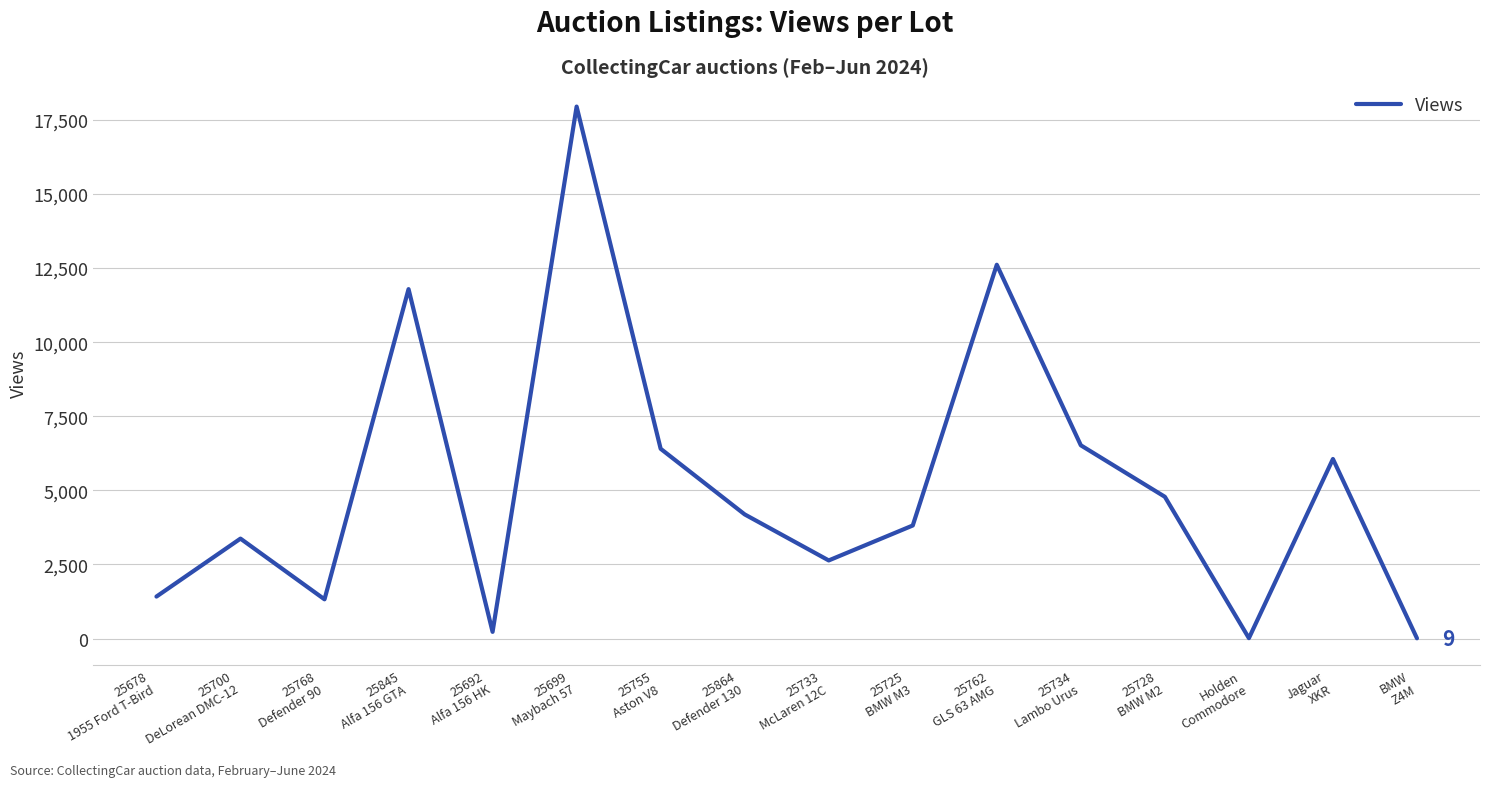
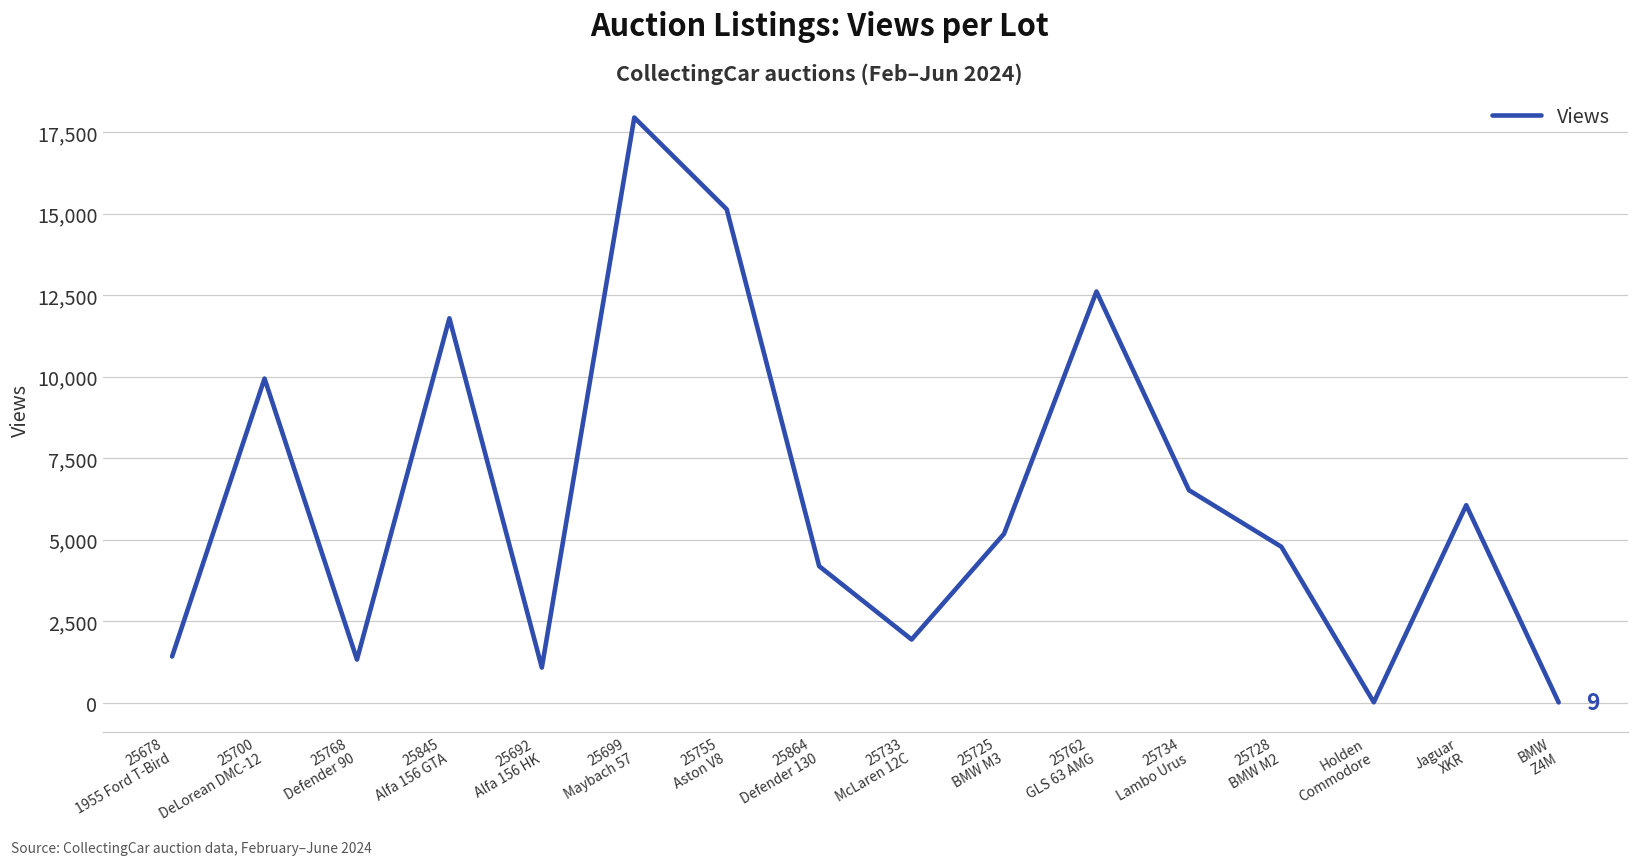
  {
    "25678 1955 Ford T-Bird": "1,400",
-   "25700 DeLorean DMC-12": "3,400",
+   "25700 DeLorean DMC-12": "9,900",
    "25768 Defender 90": "1,300",
    "25845 Alfa 156 GTA": "11,800",
-   "25692 Alfa 156 HK": "200",
+   "25692 Alfa 156 HK": "1,100",
    "25699 Maybach 57": "17,900",
-   "25755 Aston V8": "6,400",
+   "25755 Aston V8": "15,100",
    "25864 Defender 130": "4,200",
-   "25733 McLaren 12C": "2,600",
-   "25725 BMW M3": "3,800",
+   "25733 McLaren 12C": "1,900",
+   "25725 BMW M3": "5,200",
    "25762 GLS 63 AMG": "12,600",
    "25734 Lambo Urus": "6,500",
    "25728 BMW M2": "4,800",
    "Holden Commodore": "0",
    "Jaguar XKR": "6,100"
  }
